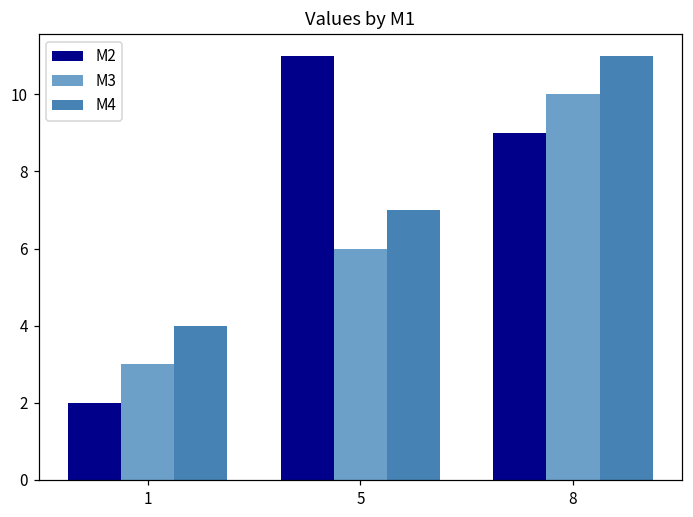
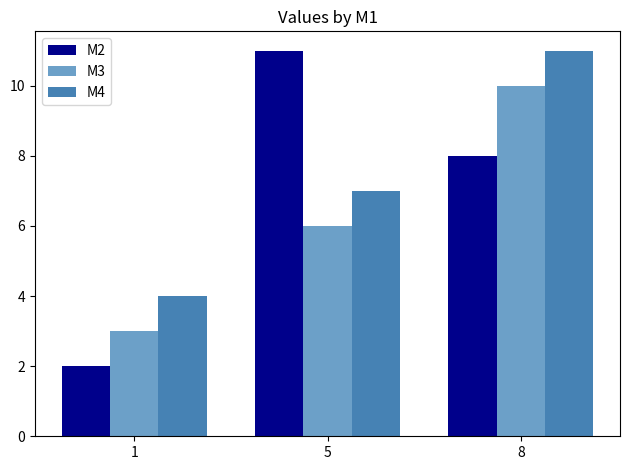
  {
    "M2": {
      "1": 2,
      "5": 11,
-     "8": 9
+     "8": 8
    }
  }
